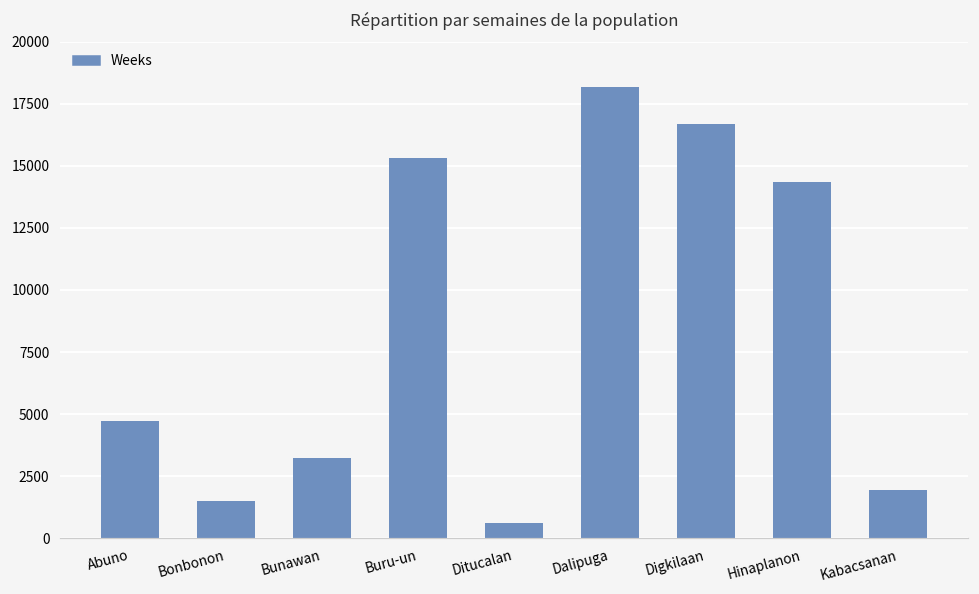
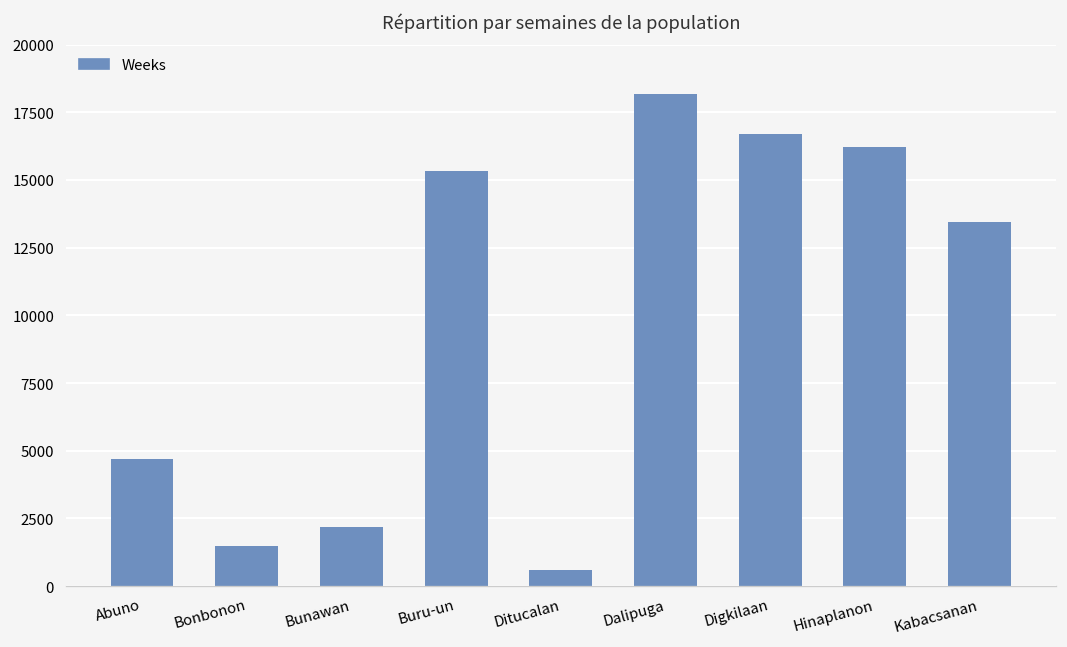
  {
    "Abuno": 4700,
    "Bonbonon": 1500,
-   "Bunawan": 3200,
+   "Bunawan": 2200,
    "Buru-un": 15300,
    "Ditucalan": 600,
    "Dalipuga": 18200,
    "Digkilaan": 16700,
-   "Hinaplanon": 14300,
-   "Kabacsanan": 1900
+   "Hinaplanon": 16200,
+   "Kabacsanan": 13500
  }
